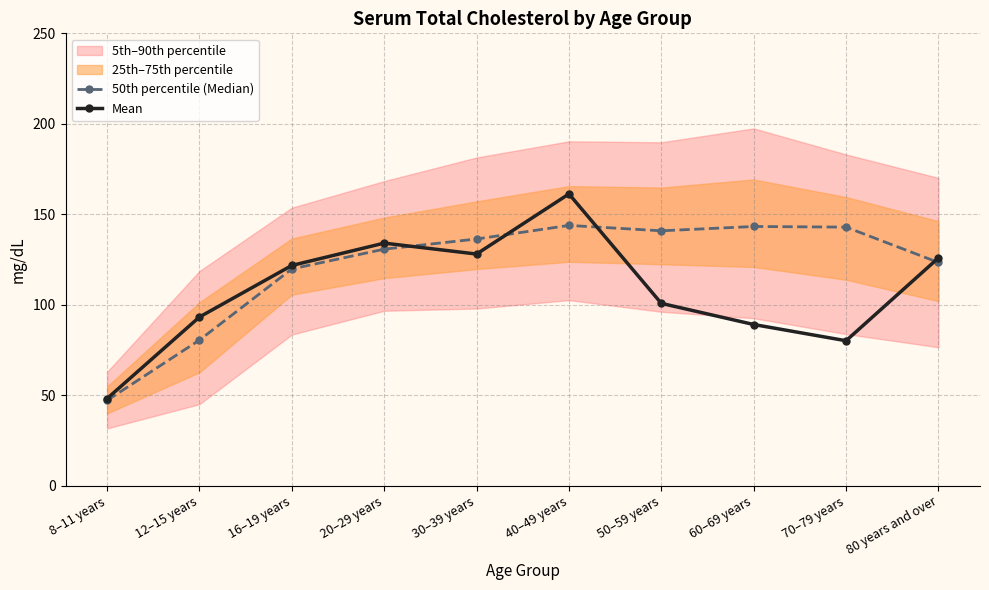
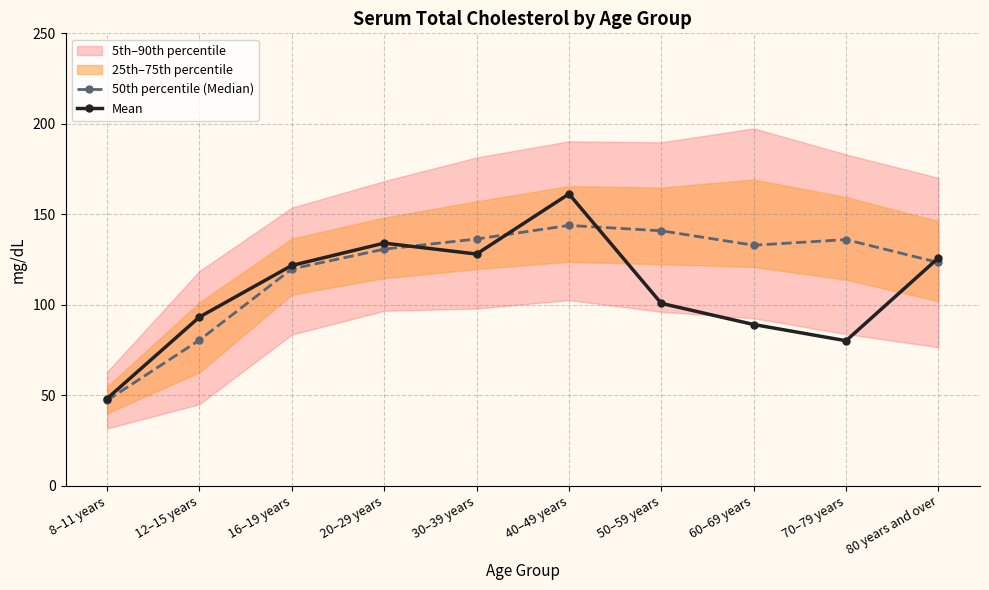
  {
    "50th percentile (Median)": {
      "12–15 years": 80,
      "16–19 years": 120,
      "20–29 years": 131,
      "30–39 years": 136,
      "40–49 years": 144,
      "50–59 years": 141,
-     "60–69 years": 143,
-     "70–79 years": 143,
+     "60–69 years": 133,
+     "70–79 years": 136,
      "80 years and over": 123
    },
    "Mean": {
      "12–15 years": 93,
      "16–19 years": 122,
      "20–29 years": 134,
      "30–39 years": 128,
      "40–49 years": 161,
      "50–59 years": 101,
      "60–69 years": 89,
      "70–79 years": 80,
      "80 years and over": 126
    }
  }
